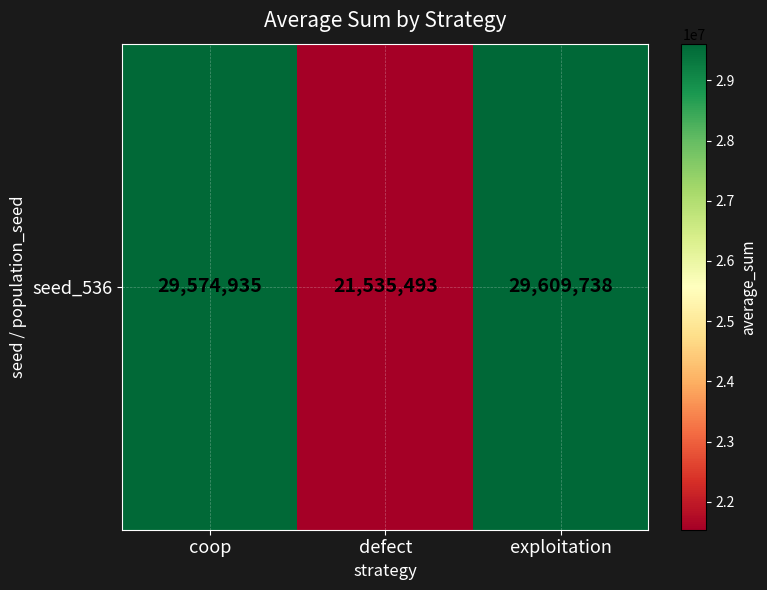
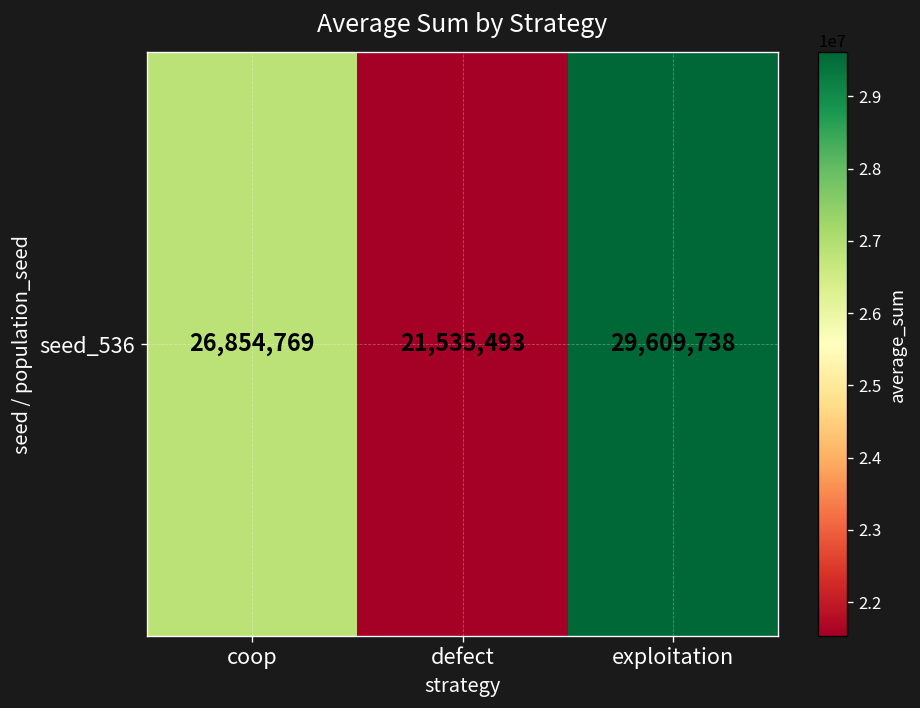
  {
    "seed_536": {
-     "coop": "29,574,935",
+     "coop": "26,854,769",
      "defect": "21,535,493",
      "exploitation": "29,609,738"
    }
  }
